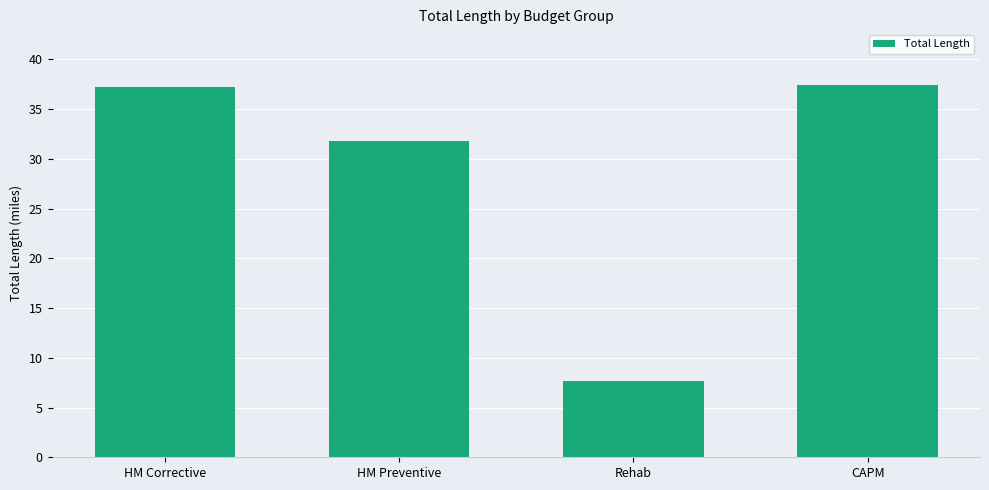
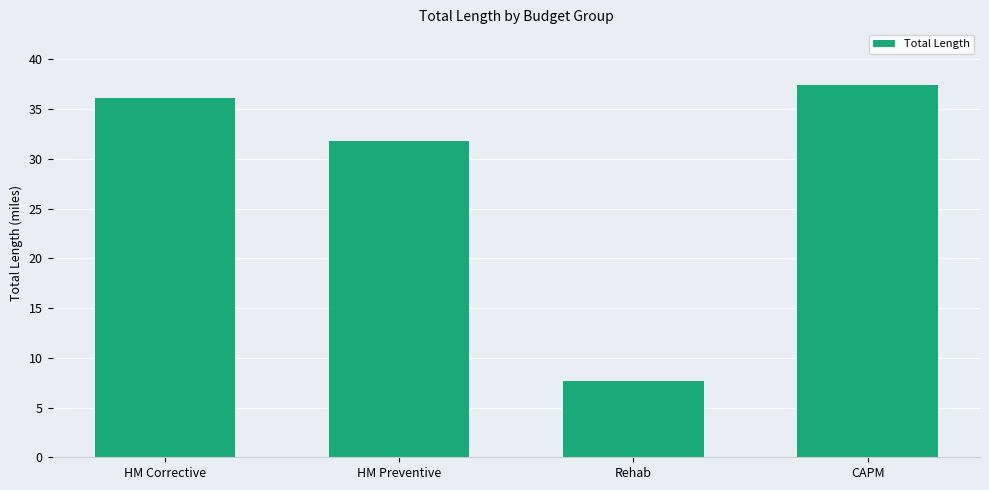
  {
-   "HM Corrective": 37,
+   "HM Corrective": 36,
    "HM Preventive": 32,
    "Rehab": 8,
    "CAPM": 37
  }
